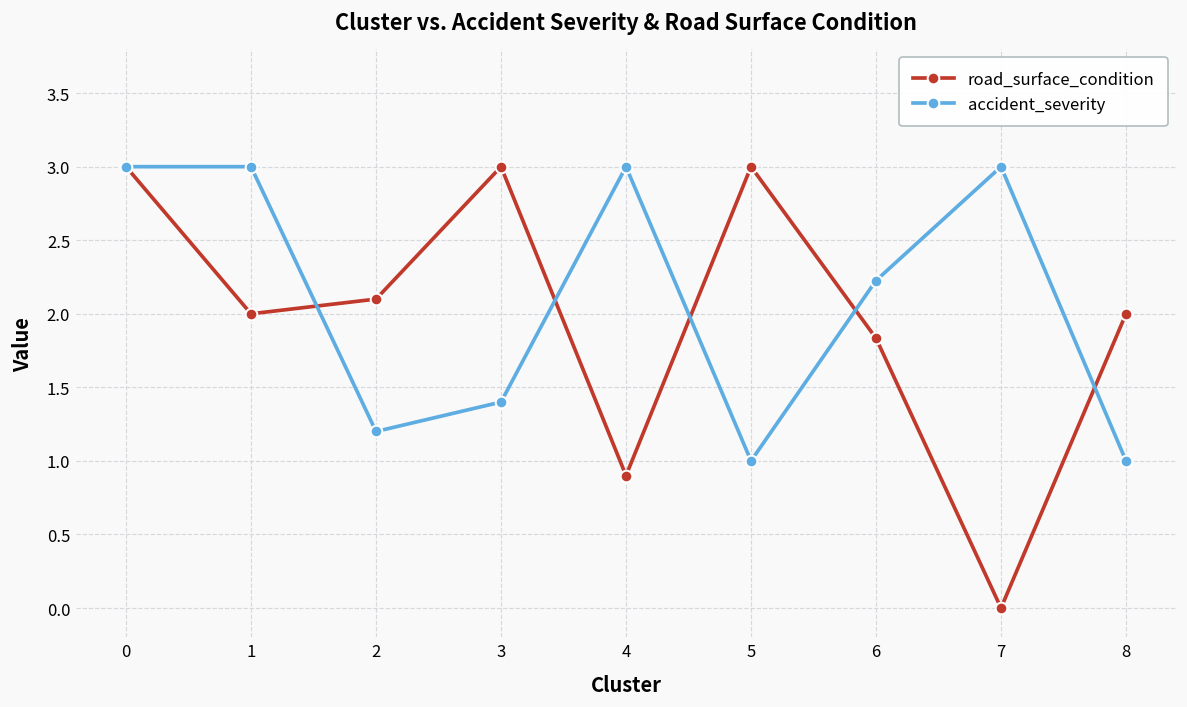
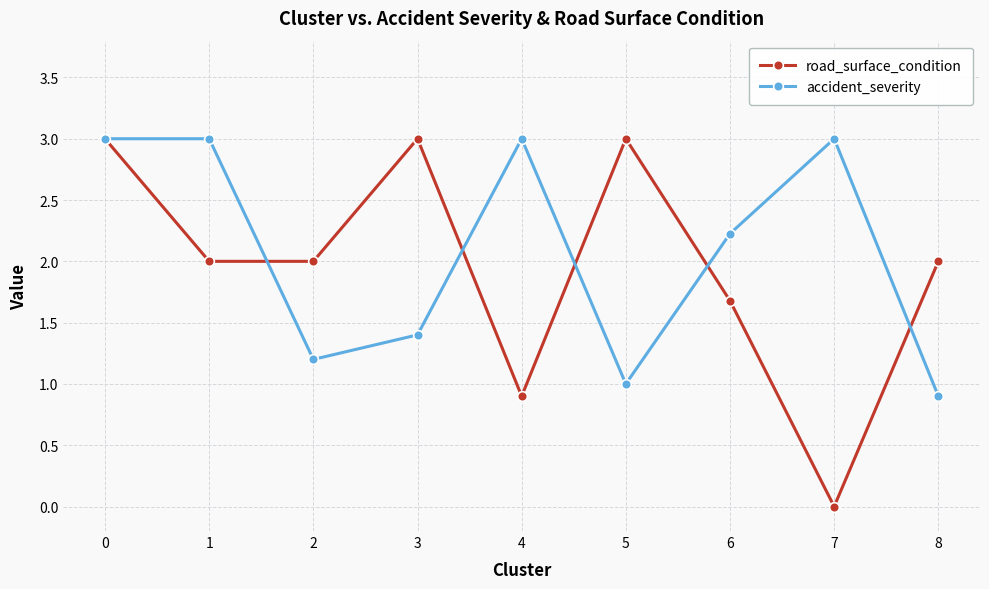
  {
    "road_surface_condition": {
      "1": 2.00,
-     "2": 2.1,
+     "2": 2.0,
      "3": 3.00,
      "4": 0.90,
      "5": 3.00,
-     "6": 1.83,
+     "6": 1.68,
      "7": 0.00,
      "8": 2.00
    },
    "accident_severity": {
      "1": 3.0,
      "2": 1.2,
      "3": 1.4,
      "4": 3.0,
      "5": 1.0,
      "6": 2.23,
      "7": 3.0,
-     "8": 1.0
+     "8": 0.9
    }
  }
